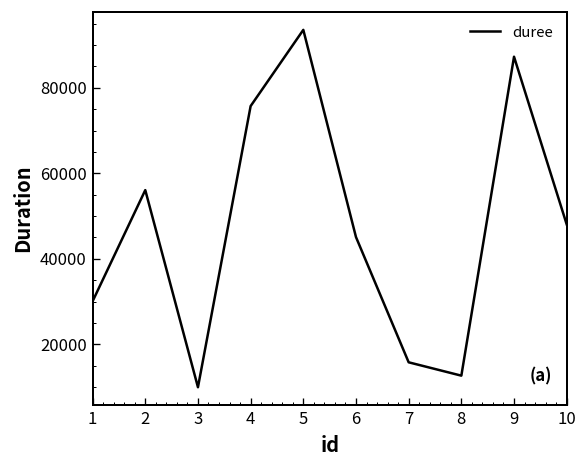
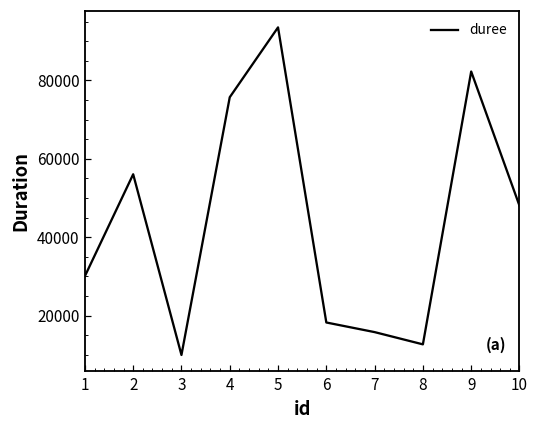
  {
    "1": 30000,
    "2": 56000,
    "3": 10000,
    "4": 76000,
    "5": 94000,
-   "6": 45000,
+   "6": 18000,
    "7": 16000,
    "8": 13000,
-   "9": 87000,
+   "9": 82000,
    "10": 48000
  }
